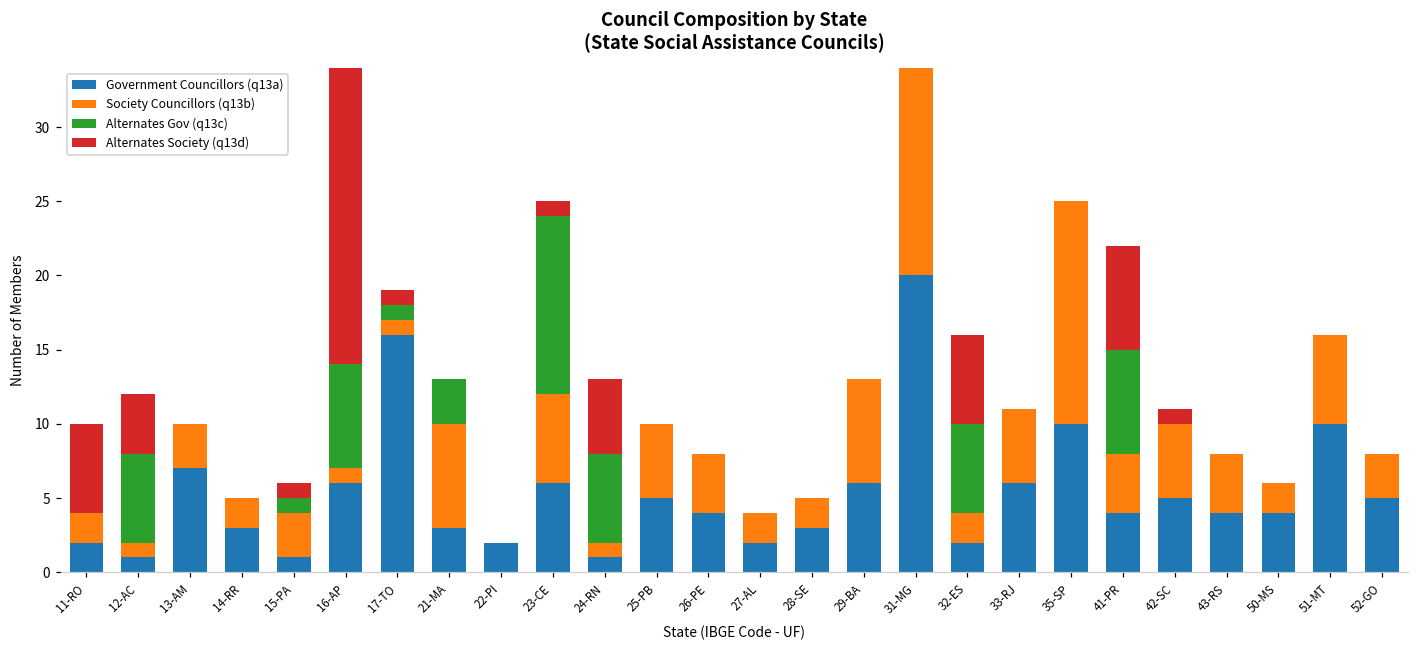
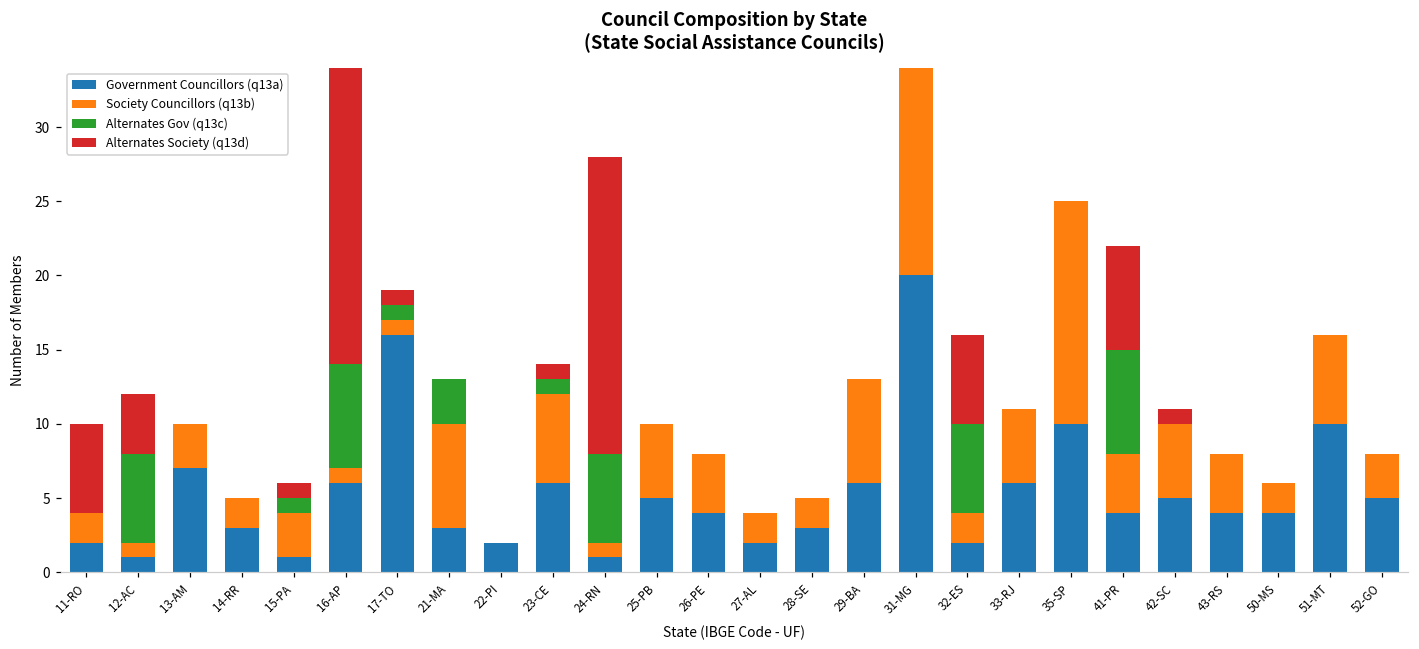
  {
    "Government Councillors (q13a)": {
      "11-RO": 2,
      "12-AC": 1,
      "13-AM": 7,
      "14-RR": 3,
      "15-PA": 1,
      "16-AP": 6,
      "17-TO": 16,
      "21-MA": 3,
      "22-PI": 2,
      "23-CE": 6,
      "24-RN": 1,
      "25-PB": 5,
      "26-PE": 4,
      "27-AL": 2,
      "28-SE": 3,
      "29-BA": 6,
      "31-MG": 20,
      "32-ES": 2,
      "33-RJ": 6,
      "35-SP": 10,
      "41-PR": 4,
      "42-SC": 5,
      "43-RS": 4,
      "50-MS": 4,
      "51-MT": 10,
      "52-GO": 5
    },
    "Society Councillors (q13b)": {
      "11-RO": 2,
      "12-AC": 1,
      "13-AM": 3,
      "14-RR": 2,
      "15-PA": 3,
      "16-AP": 1,
      "17-TO": 1,
      "21-MA": 7,
      "22-PI": 0,
      "23-CE": 6,
      "24-RN": 1,
      "25-PB": 5,
      "26-PE": 4,
      "27-AL": 2,
      "28-SE": 2,
      "29-BA": 7,
      "32-ES": 2,
      "33-RJ": 5,
      "35-SP": 15,
      "41-PR": 4,
      "42-SC": 5,
      "43-RS": 4,
      "50-MS": 2,
      "51-MT": 6,
      "52-GO": 3
    },
    "Alternates Gov (q13c)": {
      "11-RO": 0,
      "12-AC": 6,
      "13-AM": 0,
      "14-RR": 0,
      "15-PA": 1,
      "16-AP": 7,
      "17-TO": 1,
      "21-MA": 3,
      "22-PI": 0,
-     "23-CE": 12,
+     "23-CE": 1,
      "24-RN": 6,
      "25-PB": 0,
      "26-PE": 0,
      "27-AL": 0,
      "28-SE": 0,
      "29-BA": 0,
      "32-ES": 6,
      "33-RJ": 0,
      "35-SP": 0,
      "41-PR": 7,
      "42-SC": 0,
      "43-RS": 0,
      "50-MS": 0,
      "51-MT": 0,
      "52-GO": 0
    },
    "Alternates Society (q13d)": {
      "11-RO": 6,
      "12-AC": 4,
      "13-AM": 0,
      "14-RR": 0,
      "15-PA": 1,
      "17-TO": 1,
      "21-MA": 0,
      "22-PI": 0,
      "23-CE": 1,
-     "24-RN": 5,
+     "24-RN": 20,
      "25-PB": 0,
      "26-PE": 0,
      "27-AL": 0,
      "28-SE": 0,
      "29-BA": 0,
      "32-ES": 6,
      "33-RJ": 0,
      "35-SP": 0,
      "41-PR": 7,
      "42-SC": 1,
      "43-RS": 0,
      "50-MS": 0,
      "51-MT": 0,
      "52-GO": 0
    }
  }
